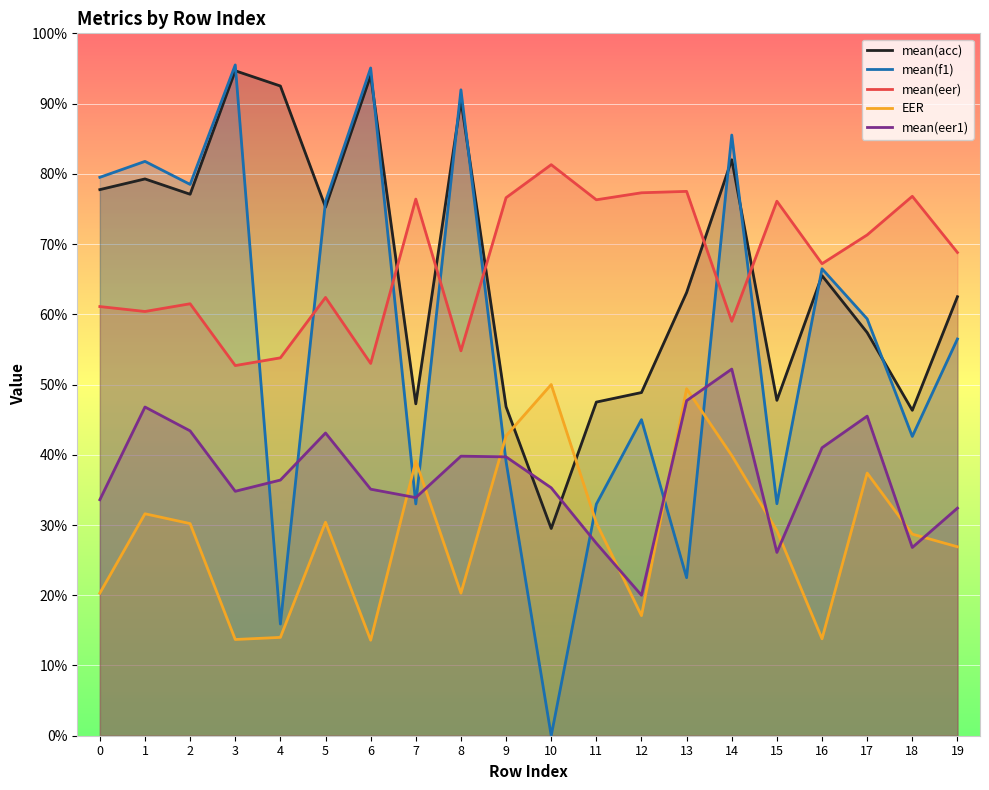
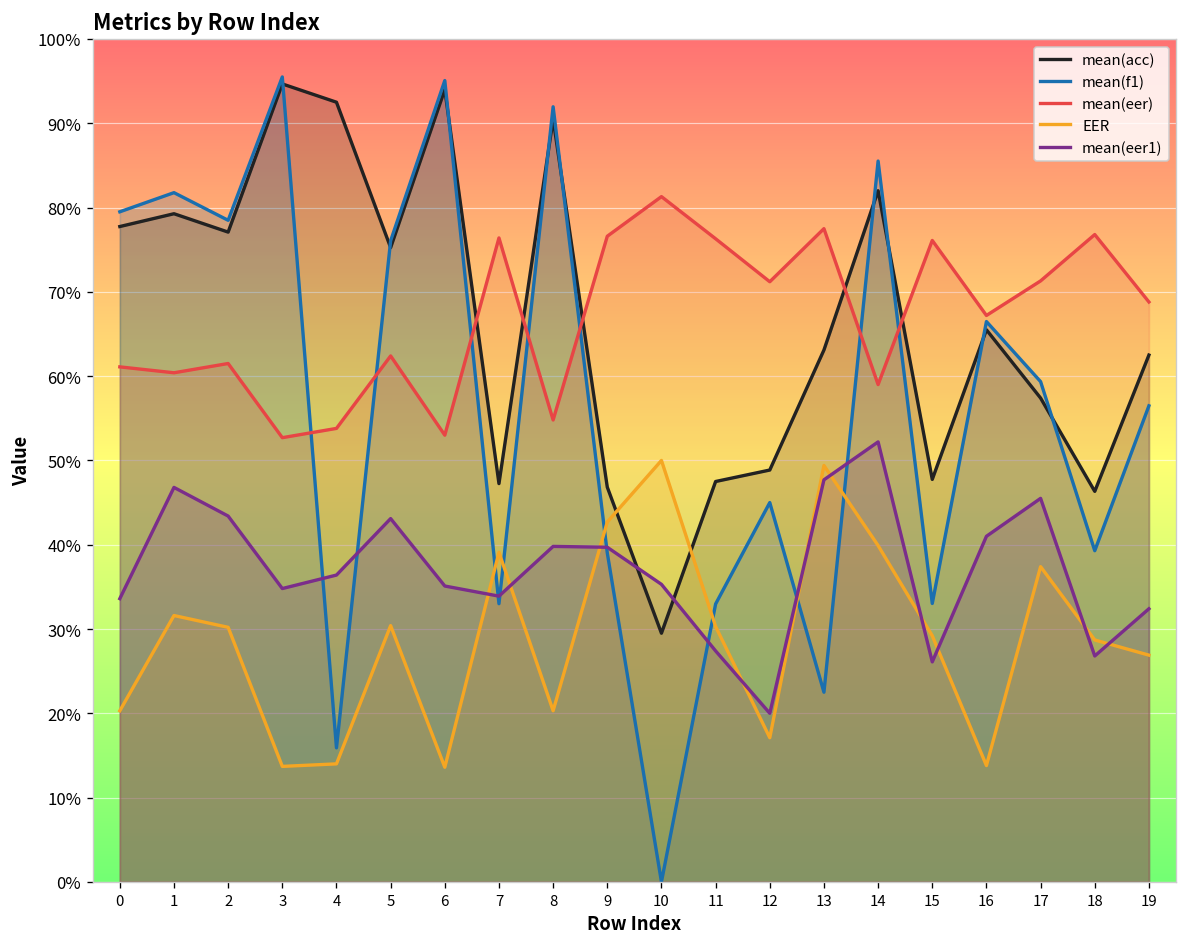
  {
    "mean(acc)": {
      "0": "78%",
      "1": "79%",
      "2": "77%",
      "3": "95%",
      "4": "93%",
      "5": "75%",
      "6": "94%",
      "7": "47%",
      "8": "91%",
      "9": "47%",
      "10": "30%",
      "11": "48%",
      "12": "49%",
      "13": "63%",
      "14": "82%",
      "15": "48%",
      "16": "66%",
      "17": "57%",
      "18": "46%",
      "19": "63%"
    },
    "mean(f1)": {
      "0": "80%",
      "1": "82%",
      "2": "78%",
      "3": "96%",
      "4": "16%",
      "5": "76%",
      "6": "95%",
      "7": "33%",
      "8": "92%",
      "9": "39%",
      "10": "0%",
      "11": "33%",
      "12": "45%",
      "13": "23%",
      "14": "86%",
      "15": "33%",
      "16": "66%",
      "17": "59%",
-     "18": "43%",
+     "18": "39%",
      "19": "56%"
    },
    "mean(eer)": {
      "0": "61%",
      "1": "60%",
      "2": "62%",
      "3": "53%",
      "4": "54%",
      "5": "62%",
      "6": "53%",
      "7": "76%",
      "8": "55%",
      "9": "77%",
      "10": "81%",
      "11": "76%",
-     "12": "77%",
+     "12": "71%",
      "13": "78%",
      "14": "59%",
      "15": "76%",
      "16": "67%",
      "17": "71%",
      "18": "77%",
      "19": "69%"
    },
    "EER": {
      "0": "20%",
      "1": "32%",
      "2": "30%",
      "3": "14%",
      "4": "14%",
      "5": "30%",
      "6": "14%",
      "7": "39%",
      "8": "20%",
      "9": "43%",
      "10": "50%",
      "11": "30%",
      "12": "17%",
      "13": "49%",
      "14": "40%",
      "15": "29%",
      "16": "14%",
      "17": "37%",
      "18": "29%",
      "19": "27%"
    },
    "mean(eer1)": {
      "0": "34%",
      "1": "47%",
      "2": "43%",
      "3": "35%",
      "4": "36%",
      "5": "43%",
      "6": "35%",
      "7": "34%",
      "8": "40%",
      "9": "40%",
      "10": "35%",
      "11": "27%",
      "12": "20%",
      "13": "48%",
      "14": "52%",
      "15": "26%",
      "16": "41%",
      "17": "46%",
      "18": "27%",
      "19": "32%"
    }
  }
